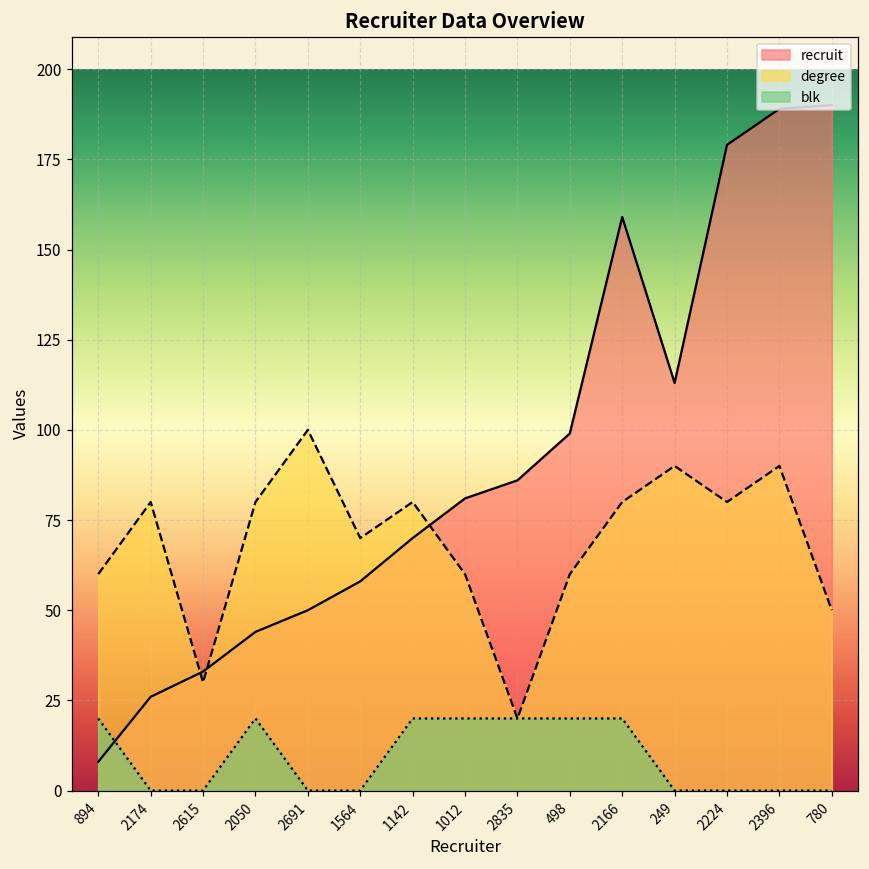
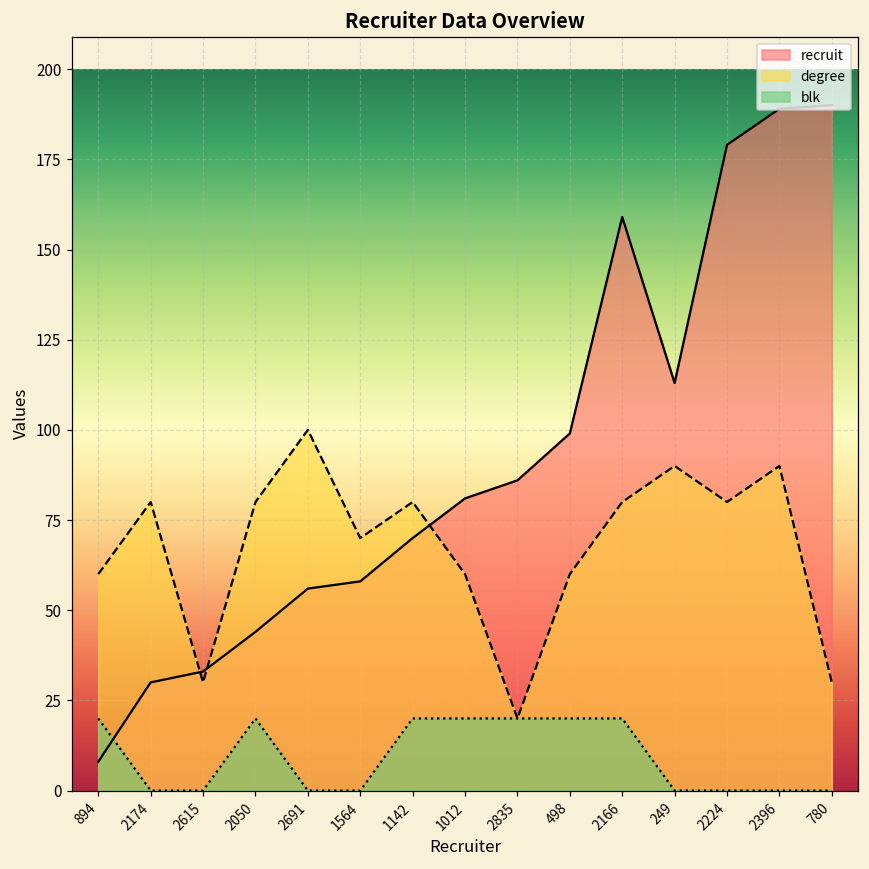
  {
    "recruit": {
      "894": 8,
-     "2174": 26,
+     "2174": 30,
      "2615": 33,
      "2050": 44,
-     "2691": 50,
+     "2691": 56,
      "1564": 58,
      "1142": 70,
      "1012": 81,
      "2835": 86,
      "498": 99,
      "2166": 159,
      "249": 113,
      "2224": 179
    },
    "degree": {
      "894": 60,
      "2174": 80,
      "2615": 30,
      "2050": 80,
      "2691": 100,
      "1564": 70,
      "1142": 80,
      "1012": 60,
      "498": 60,
      "2166": 80,
      "249": 90,
      "2224": 80,
      "2396": 90,
-     "780": 50
+     "780": 30
    },
    "blk": {
      "894": 20,
      "2174": 0,
      "2615": 0,
      "2050": 20,
      "2691": 0,
      "1564": 0,
      "1142": 20,
      "1012": 20,
      "498": 20,
      "2166": 20,
      "249": 0,
      "2224": 0,
      "2396": 0,
      "780": 0
    }
  }
